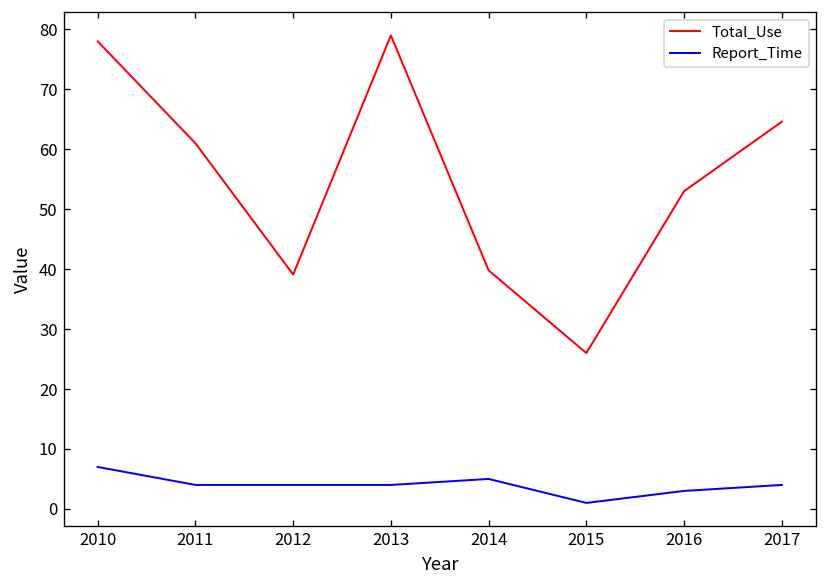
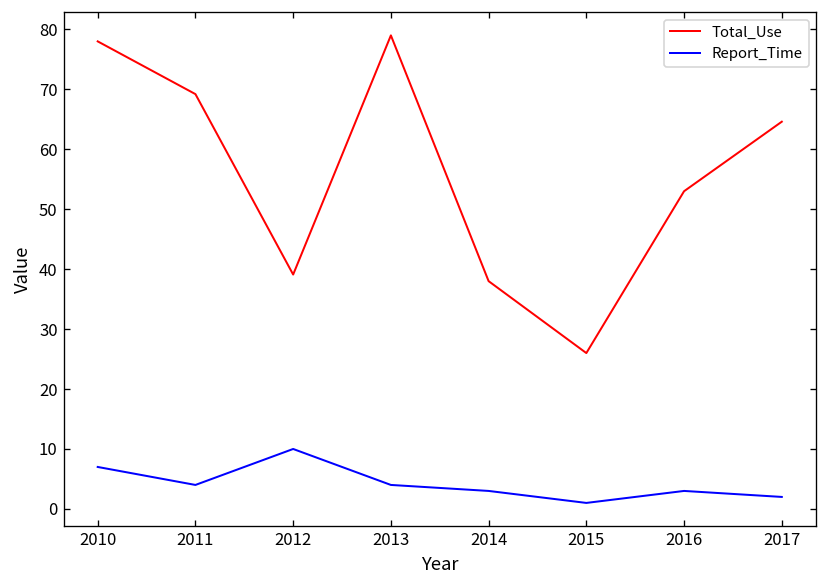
  {
    "Total_Use": {
      "2010": 78,
-     "2011": 61,
+     "2011": 69,
      "2012": 39,
      "2013": 79,
-     "2014": 40,
+     "2014": 38,
      "2015": 26,
      "2016": 53,
      "2017": 65
    },
    "Report_Time": {
      "2010": 7,
      "2011": 4,
-     "2012": 4,
+     "2012": 10,
      "2013": 4,
-     "2014": 5,
+     "2014": 3,
      "2015": 1,
      "2016": 3,
-     "2017": 4
+     "2017": 2
    }
  }
